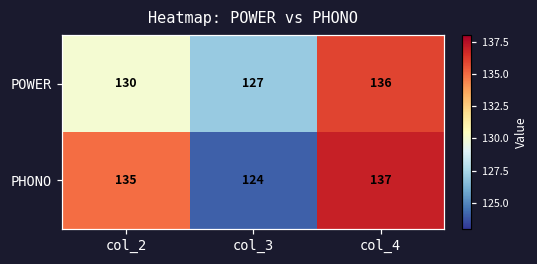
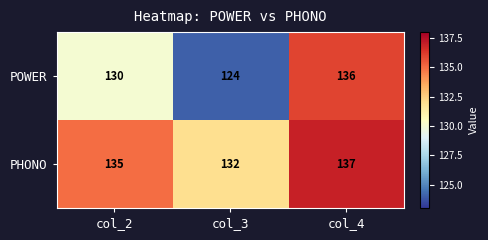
  {
    "POWER": {
      "col_2": 130,
-     "col_3": 127,
+     "col_3": 124,
      "col_4": 136
    },
    "PHONO": {
      "col_2": 135,
-     "col_3": 124,
+     "col_3": 132,
      "col_4": 137
    }
  }
